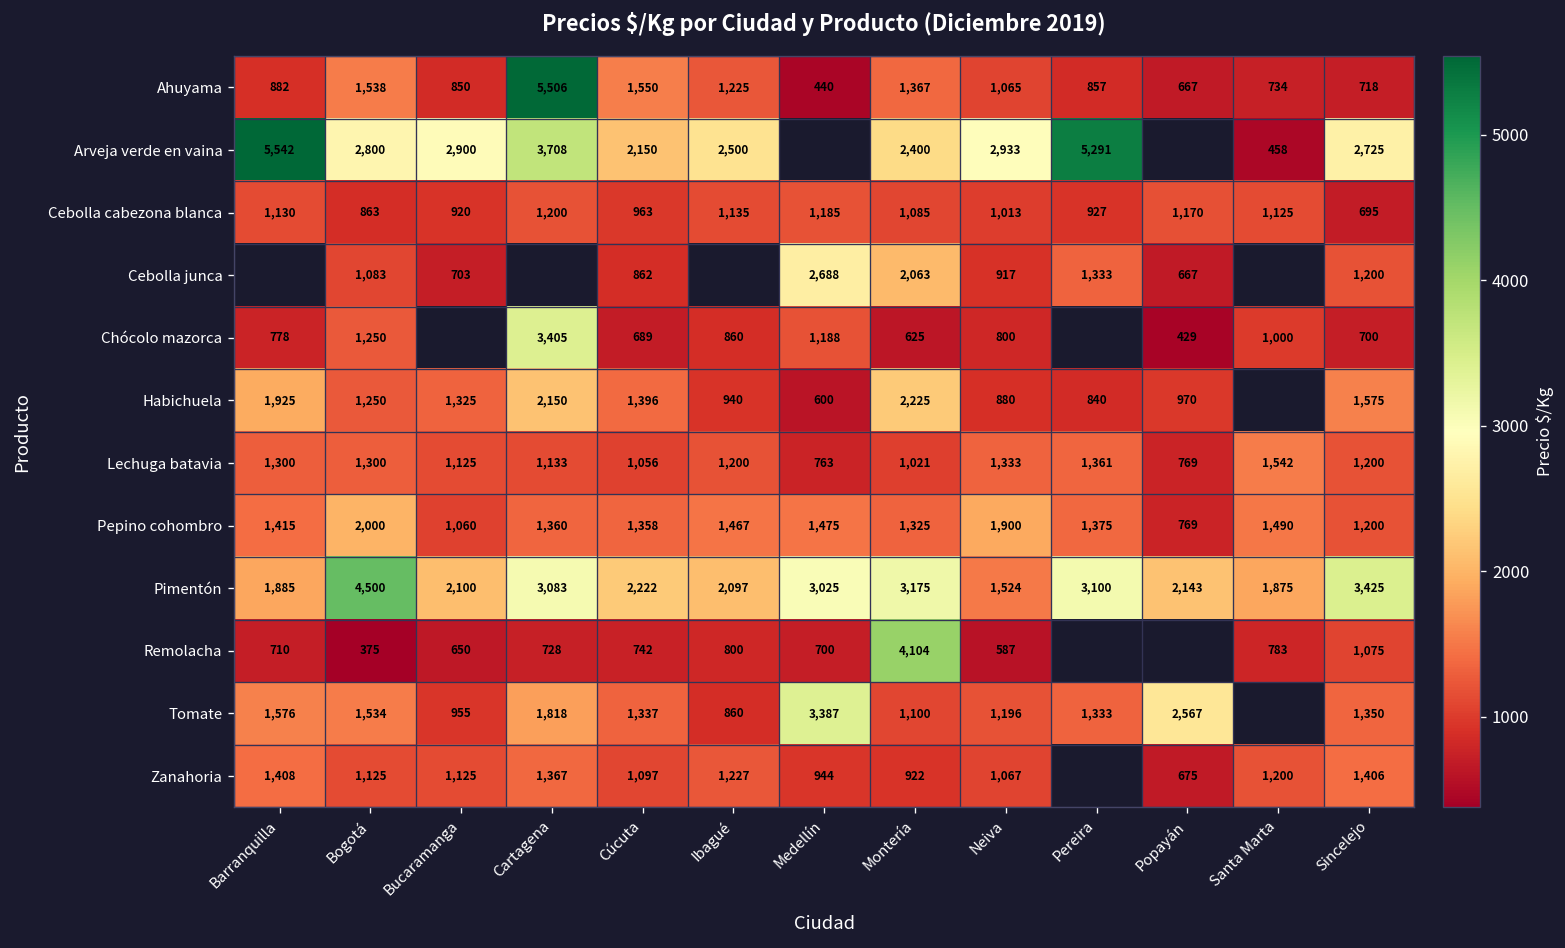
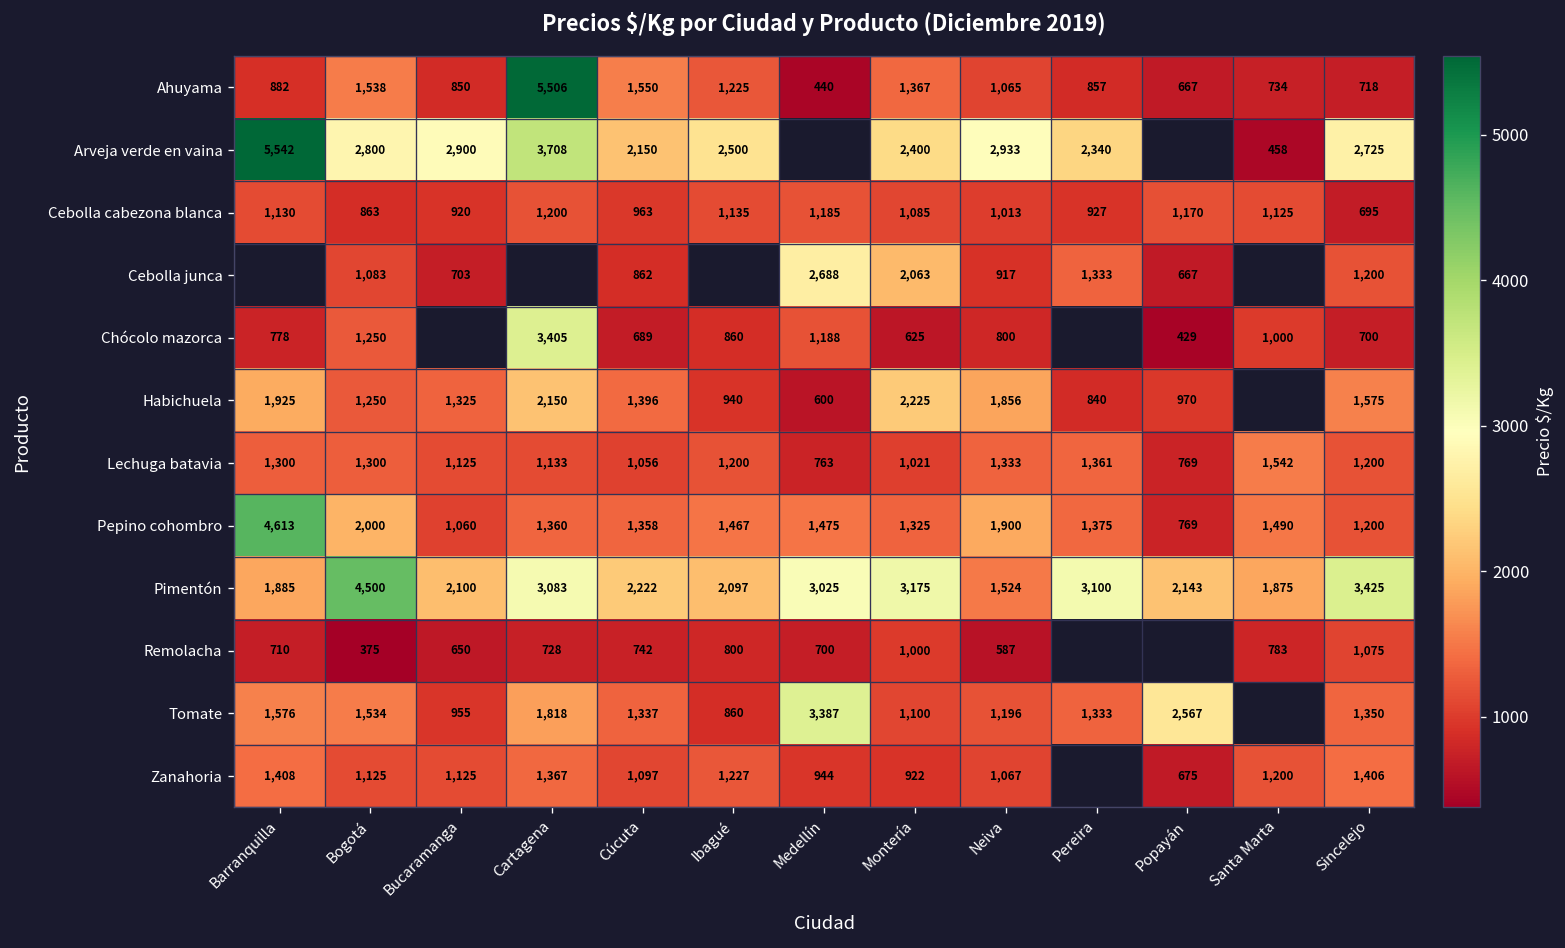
  {
    "Ahuyama": {
      "Barranquilla": "882",
      "Bogotá": "1,538",
      "Bucaramanga": "850",
      "Cartagena": "5,506",
      "Cúcuta": "1,550",
      "Ibagué": "1,225",
      "Medellín": "440",
      "Montería": "1,367",
      "Neiva": "1,065",
      "Pereira": "857",
      "Popayán": "667",
      "Santa Marta": "734",
      "Sincelejo": "718"
    },
    "Arveja verde en vaina": {
      "Barranquilla": "5,542",
      "Bogotá": "2,800",
      "Bucaramanga": "2,900",
      "Cartagena": "3,708",
      "Cúcuta": "2,150",
      "Ibagué": "2,500",
      "Montería": "2,400",
      "Neiva": "2,933",
-     "Pereira": "5,291",
+     "Pereira": "2,340",
      "Santa Marta": "458",
      "Sincelejo": "2,725"
    },
    "Cebolla cabezona blanca": {
      "Barranquilla": "1,130",
      "Bogotá": "863",
      "Bucaramanga": "920",
      "Cartagena": "1,200",
      "Cúcuta": "963",
      "Ibagué": "1,135",
      "Medellín": "1,185",
      "Montería": "1,085",
      "Neiva": "1,013",
      "Pereira": "927",
      "Popayán": "1,170",
      "Santa Marta": "1,125",
      "Sincelejo": "695"
    },
    "Cebolla junca": {
      "Bogotá": "1,083",
      "Bucaramanga": "703",
      "Cúcuta": "862",
      "Medellín": "2,688",
      "Montería": "2,063",
      "Neiva": "917",
      "Pereira": "1,333",
      "Popayán": "667",
      "Sincelejo": "1,200"
    },
    "Chócolo mazorca": {
      "Barranquilla": "778",
      "Bogotá": "1,250",
      "Cartagena": "3,405",
      "Cúcuta": "689",
      "Ibagué": "860",
      "Medellín": "1,188",
      "Montería": "625",
      "Neiva": "800",
      "Popayán": "429",
      "Santa Marta": "1,000",
      "Sincelejo": "700"
    },
    "Habichuela": {
      "Barranquilla": "1,925",
      "Bogotá": "1,250",
      "Bucaramanga": "1,325",
      "Cartagena": "2,150",
      "Cúcuta": "1,396",
      "Ibagué": "940",
      "Medellín": "600",
      "Montería": "2,225",
-     "Neiva": "880",
+     "Neiva": "1,856",
      "Pereira": "840",
      "Popayán": "970",
      "Sincelejo": "1,575"
    },
    "Lechuga batavia": {
      "Barranquilla": "1,300",
      "Bogotá": "1,300",
      "Bucaramanga": "1,125",
      "Cartagena": "1,133",
      "Cúcuta": "1,056",
      "Ibagué": "1,200",
      "Medellín": "763",
      "Montería": "1,021",
      "Neiva": "1,333",
      "Pereira": "1,361",
      "Popayán": "769",
      "Santa Marta": "1,542",
      "Sincelejo": "1,200"
    },
    "Pepino cohombro": {
-     "Barranquilla": "1,415",
+     "Barranquilla": "4,613",
      "Bogotá": "2,000",
      "Bucaramanga": "1,060",
      "Cartagena": "1,360",
      "Cúcuta": "1,358",
      "Ibagué": "1,467",
      "Medellín": "1,475",
      "Montería": "1,325",
      "Neiva": "1,900",
      "Pereira": "1,375",
      "Popayán": "769",
      "Santa Marta": "1,490",
      "Sincelejo": "1,200"
    },
    "Pimentón": {
      "Barranquilla": "1,885",
      "Bogotá": "4,500",
      "Bucaramanga": "2,100",
      "Cartagena": "3,083",
      "Cúcuta": "2,222",
      "Ibagué": "2,097",
      "Medellín": "3,025",
      "Montería": "3,175",
      "Neiva": "1,524",
      "Pereira": "3,100",
      "Popayán": "2,143",
      "Santa Marta": "1,875",
      "Sincelejo": "3,425"
    },
    "Remolacha": {
      "Barranquilla": "710",
      "Bogotá": "375",
      "Bucaramanga": "650",
      "Cartagena": "728",
      "Cúcuta": "742",
      "Ibagué": "800",
      "Medellín": "700",
-     "Montería": "4,104",
+     "Montería": "1,000",
      "Neiva": "587",
      "Santa Marta": "783",
      "Sincelejo": "1,075"
    },
    "Tomate": {
      "Barranquilla": "1,576",
      "Bogotá": "1,534",
      "Bucaramanga": "955",
      "Cartagena": "1,818",
      "Cúcuta": "1,337",
      "Ibagué": "860",
      "Medellín": "3,387",
      "Montería": "1,100",
      "Neiva": "1,196",
      "Pereira": "1,333",
      "Popayán": "2,567",
      "Sincelejo": "1,350"
    },
    "Zanahoria": {
      "Barranquilla": "1,408",
      "Bogotá": "1,125",
      "Bucaramanga": "1,125",
      "Cartagena": "1,367",
      "Cúcuta": "1,097",
      "Ibagué": "1,227",
      "Medellín": "944",
      "Montería": "922",
      "Neiva": "1,067",
      "Popayán": "675",
      "Santa Marta": "1,200",
      "Sincelejo": "1,406"
    }
  }
